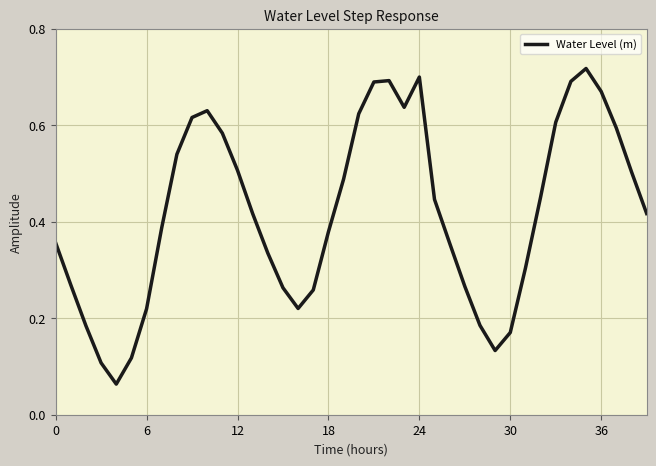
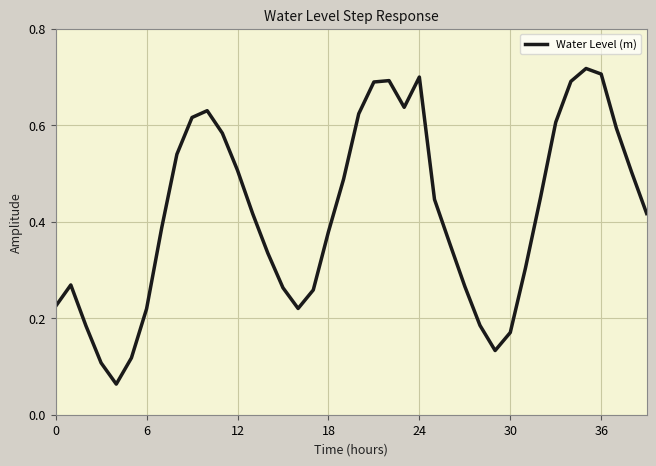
  {
-   "0": 0.36,
+   "0": 0.22,
    "6": 0.22,
    "12": 0.51,
    "18": 0.38,
    "24": 0.70,
    "30": 0.17,
-   "36": 0.67
+   "36": 0.71
  }
